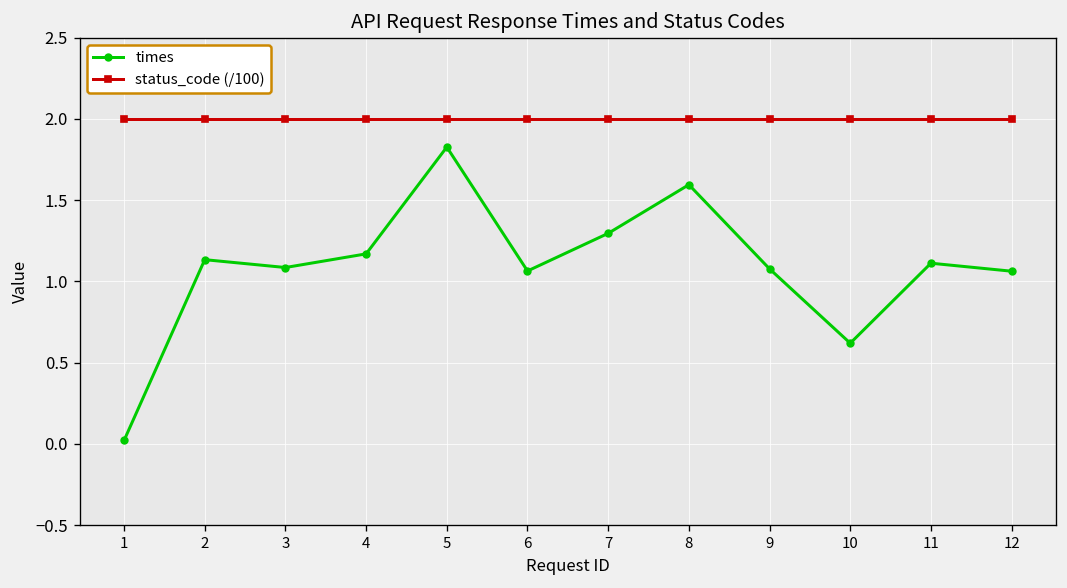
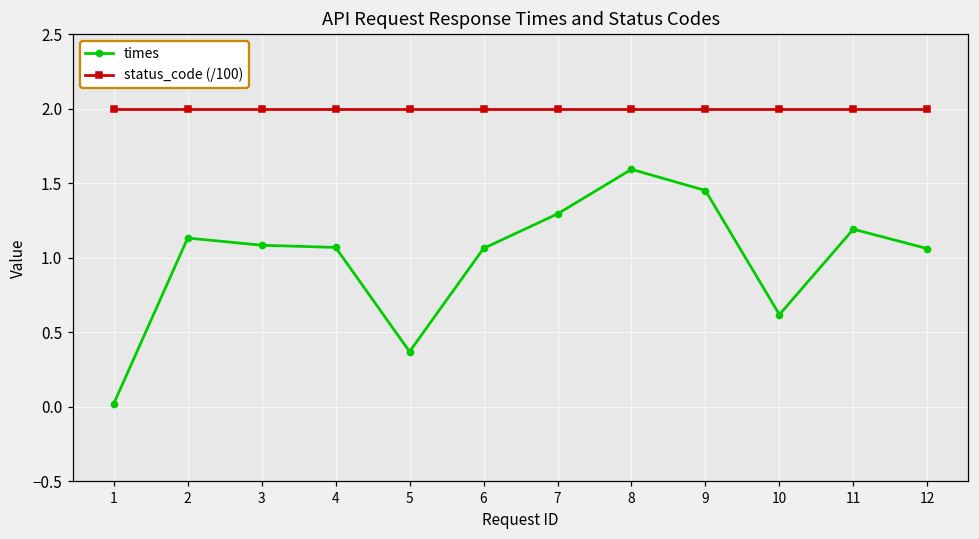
  {
    "times": {
      "1": 0.02,
      "2": 1.13,
      "3": 1.09,
-     "4": 1.17,
-     "5": 1.83,
+     "4": 1.07,
+     "5": 0.37,
      "6": 1.06,
      "7": 1.30,
      "8": 1.60,
-     "9": 1.08,
+     "9": 1.45,
      "10": 0.62,
-     "11": 1.11,
+     "11": 1.19,
      "12": 1.06
    },
    "status_code (/100)": {
      "1": 2.00,
      "2": 2.00,
      "3": 2.00,
      "4": 2.00,
      "5": 2.00,
      "6": 2.00,
      "7": 2.00,
      "8": 2.00,
      "9": 2.00,
      "10": 2.00,
      "11": 2.00,
      "12": 2.00
    }
  }
